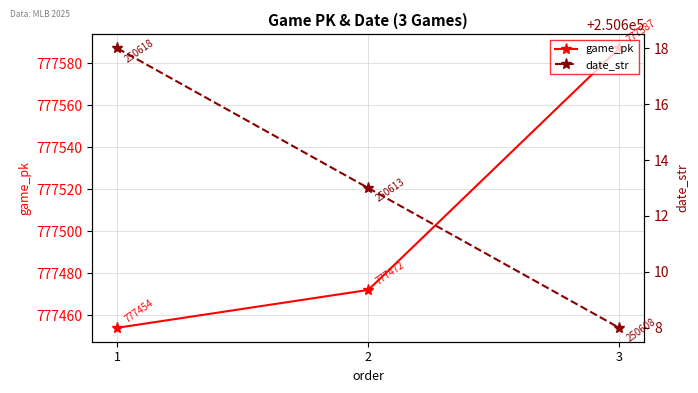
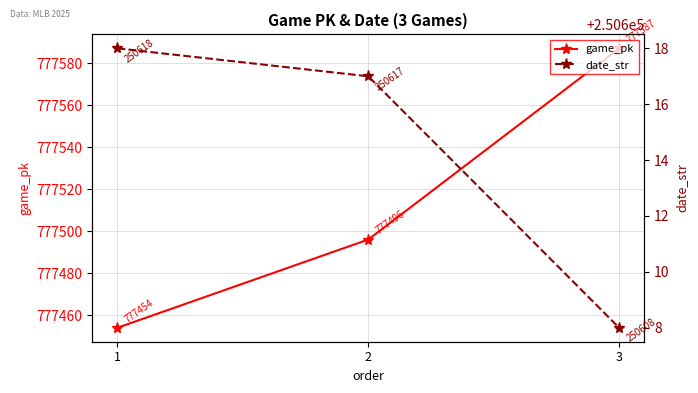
  {
    "game_pk": {
      "1": 777454,
-     "2": 777472
+     "2": 777496
    },
    "date_str": {
      "1": 250618,
-     "2": 250613,
+     "2": 250617,
      "3": 250608
    }
  }
